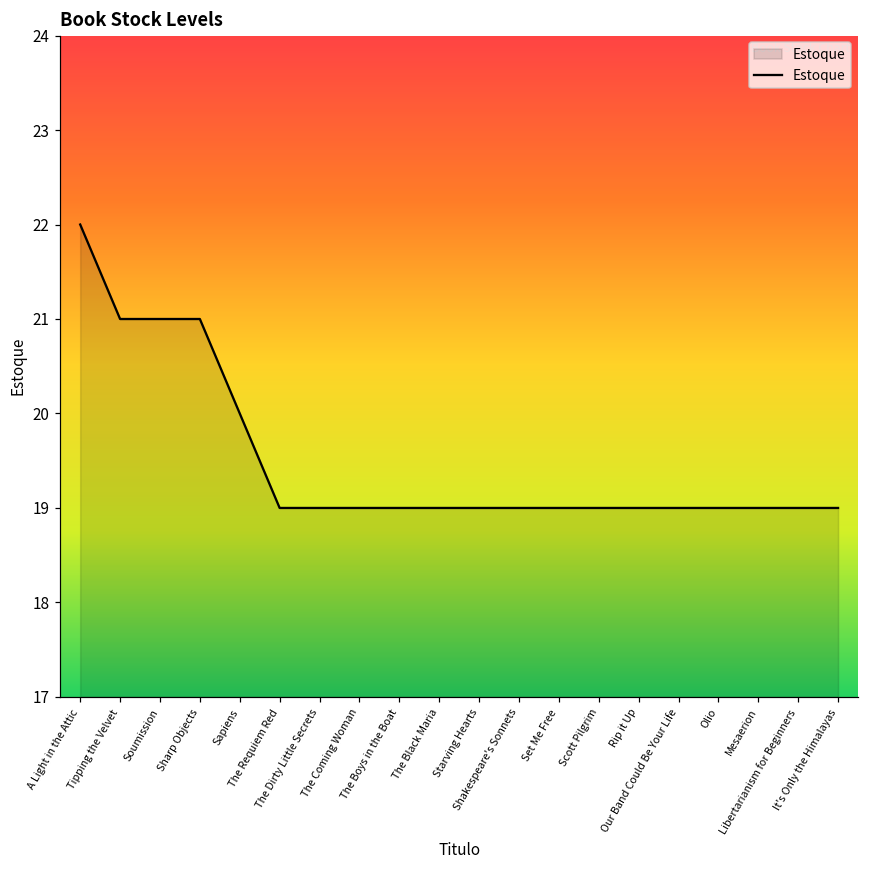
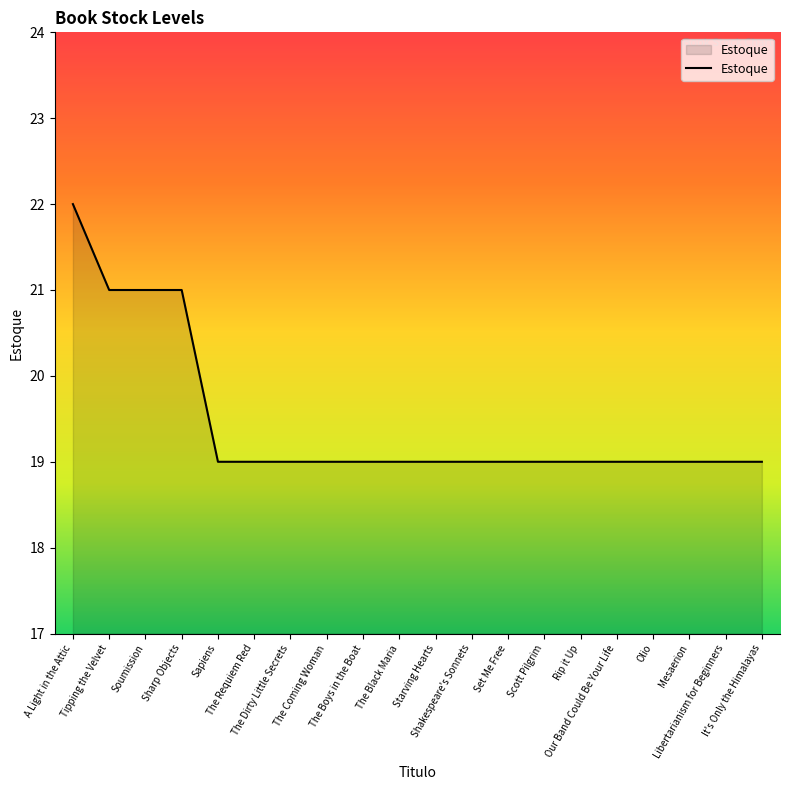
  {
    "A Light in the Attic": 22,
    "Tipping the Velvet": 21,
    "Soumission": 21,
    "Sharp Objects": 21,
-   "Sapiens": 20,
+   "Sapiens": 19,
    "The Requiem Red": 19,
    "The Dirty Little Secrets": 19,
    "The Coming Woman": 19,
    "The Boys in the Boat": 19,
    "The Black Maria": 19,
    "Starving Hearts": 19,
    "Shakespeare's Sonnets": 19,
    "Set Me Free": 19,
    "Scott Pilgrim": 19,
    "Rip it Up": 19,
    "Our Band Could Be Your Life": 19,
    "Olio": 19,
    "Mesaerion": 19,
    "Libertarianism for Beginners": 19,
    "It's Only the Himalayas": 19
  }
